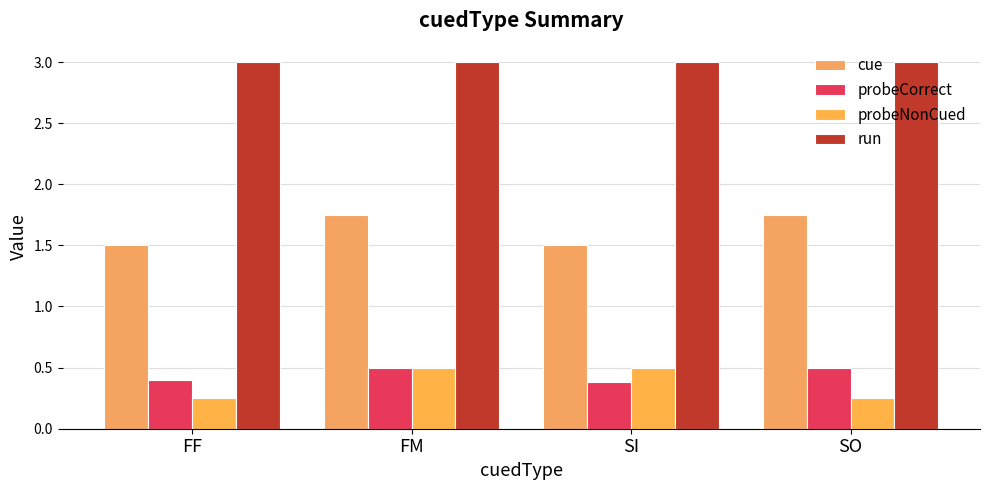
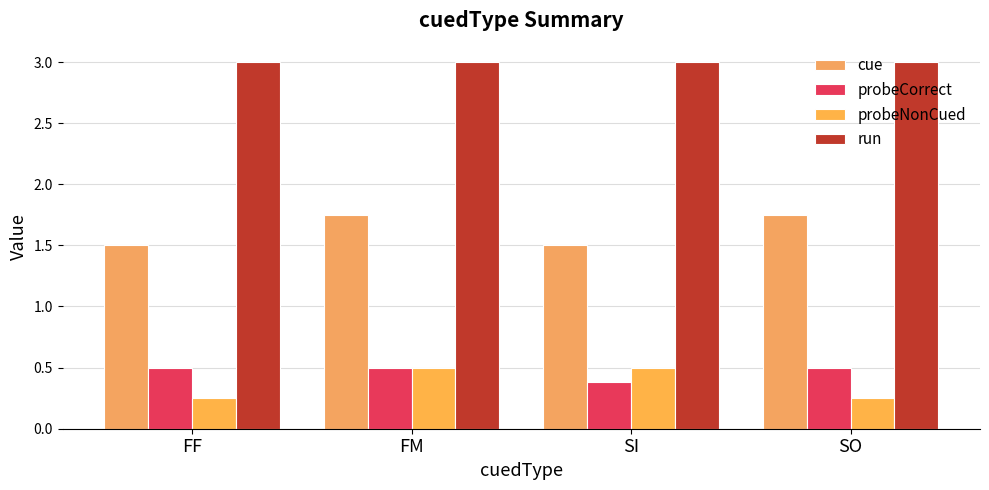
  {
    "probeCorrect": {
-     "FF": 0.4,
+     "FF": 0.5,
      "FM": 0.5,
      "SI": 0.4,
      "SO": 0.5
    },
    "run": {
      "FF": 3.0,
      "FM": 3.0,
      "SI": 3.0,
      "SO": 3.0
    }
  }
